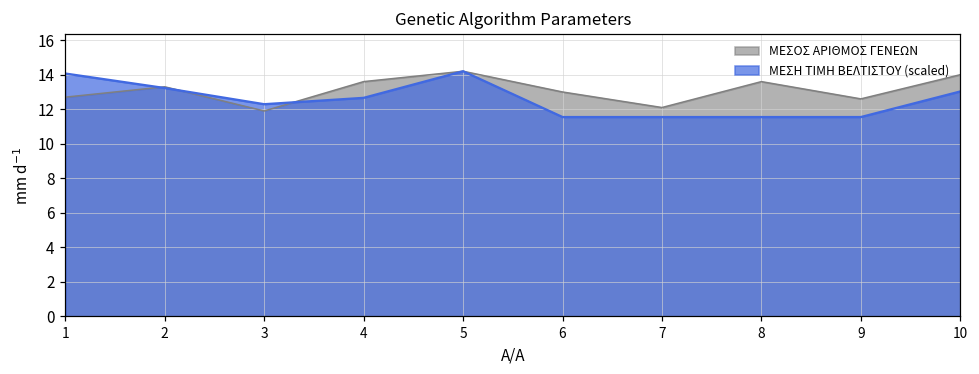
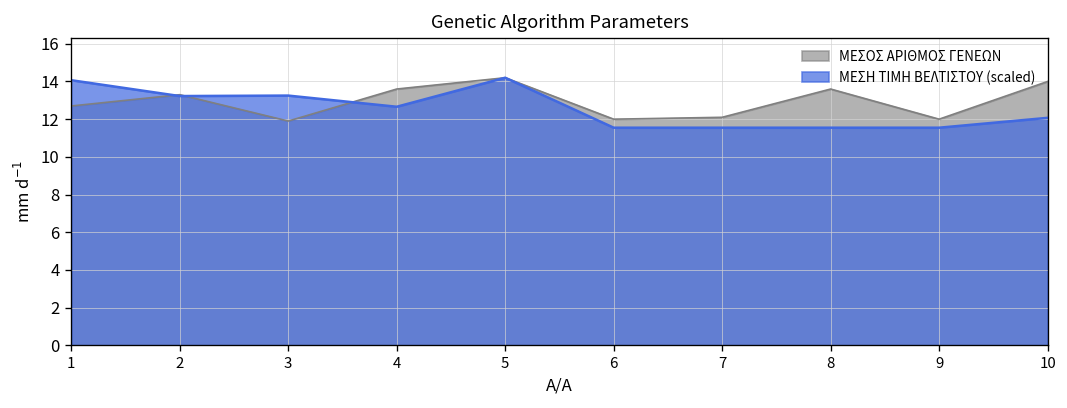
  {
    "ΜΕΣΟΣ ΑΡΙΘΜΟΣ ΓΕΝΕΩΝ": {
      "1": 12.7,
      "3": 11.9,
      "4": 13.6,
-     "6": 13,
+     "6": 12,
      "7": 12.1,
      "8": 13.6,
-     "9": 12.6,
+     "9": 12.0,
      "10": 14.0
    },
    "ΜΕΣΗ ΤΙΜΗ ΒΕΛΤΙΣΤΟΥ (scaled)": {
      "1": 14.1,
-     "3": 12.3,
+     "3": 13.3,
      "4": 12.7,
      "6": 11.5,
      "7": 11.5,
      "8": 11.5,
      "9": 11.5,
-     "10": 13.0
+     "10": 12.1
    }
  }
